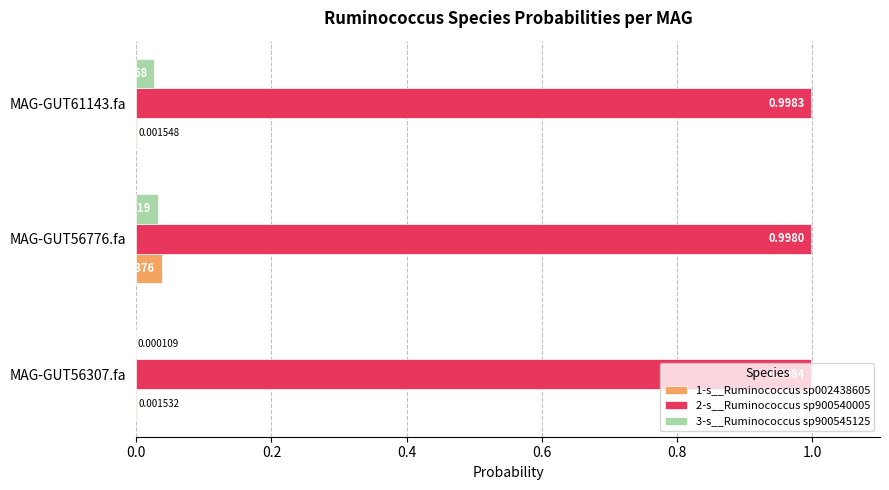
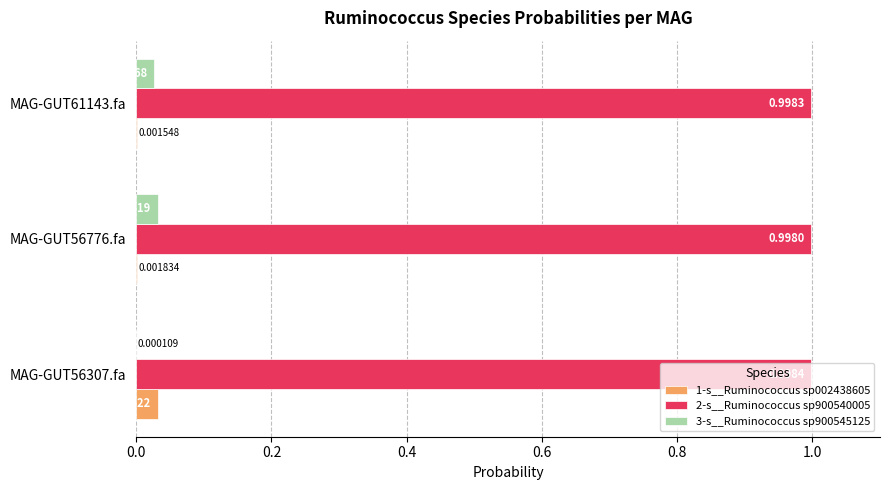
  {
    "1-s__Ruminococcus sp002438605": {
-     "MAG-GUT56776.fa": 0.04,
-     "MAG-GUT56307.fa": 0.00
+     "MAG-GUT56776.fa": 0.00,
+     "MAG-GUT56307.fa": 0.03
    },
    "2-s__Ruminococcus sp900540005": {
      "MAG-GUT61143.fa": 0.9983,
      "MAG-GUT56776.fa": 0.9980
    },
    "3-s__Ruminococcus sp900545125": {
      "MAG-GUT56307.fa": 0.000109
    }
  }
